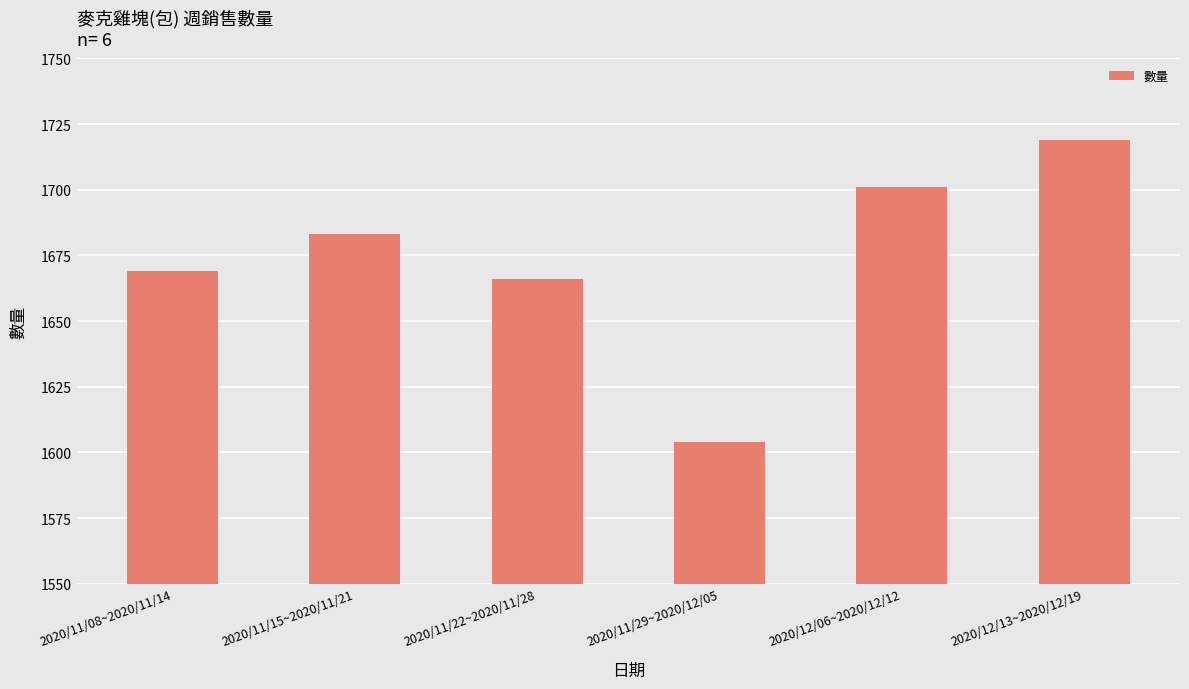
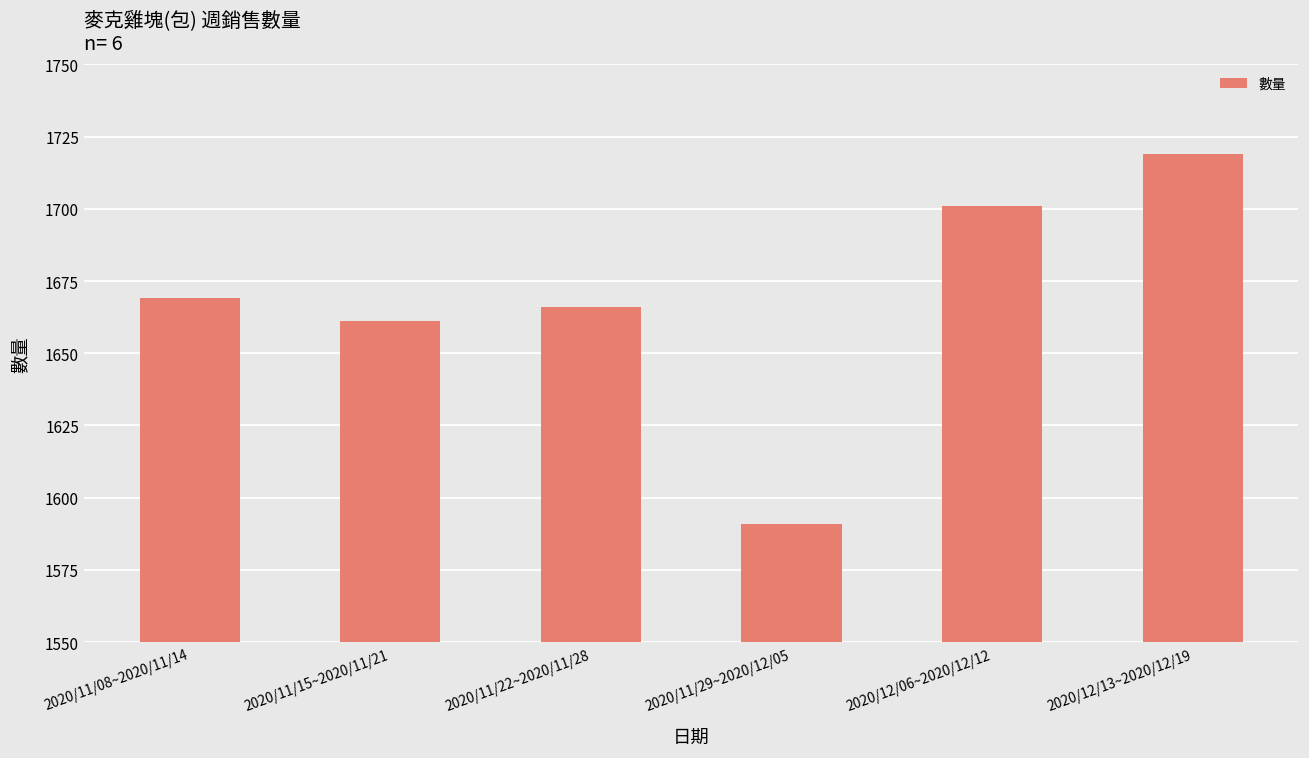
  {
    "2020/11/08~2020/11/14": 1669,
-   "2020/11/15~2020/11/21": 1683,
+   "2020/11/15~2020/11/21": 1661,
    "2020/11/22~2020/11/28": 1666,
-   "2020/11/29~2020/12/05": 1604,
+   "2020/11/29~2020/12/05": 1591,
    "2020/12/06~2020/12/12": 1701,
    "2020/12/13~2020/12/19": 1719
  }
